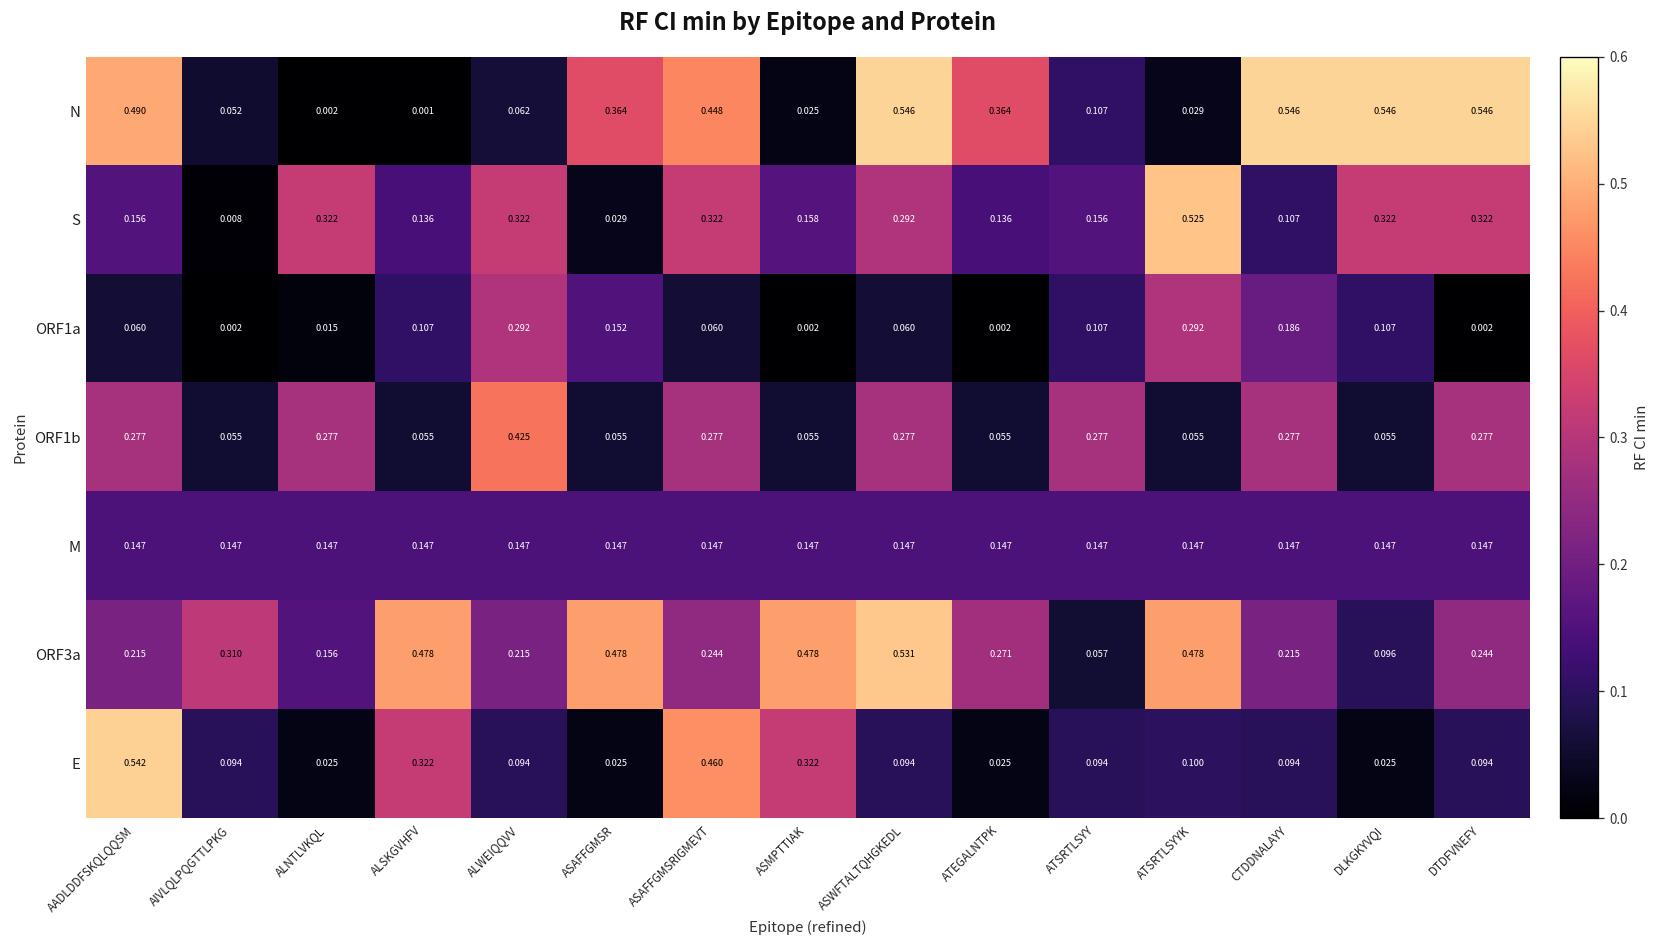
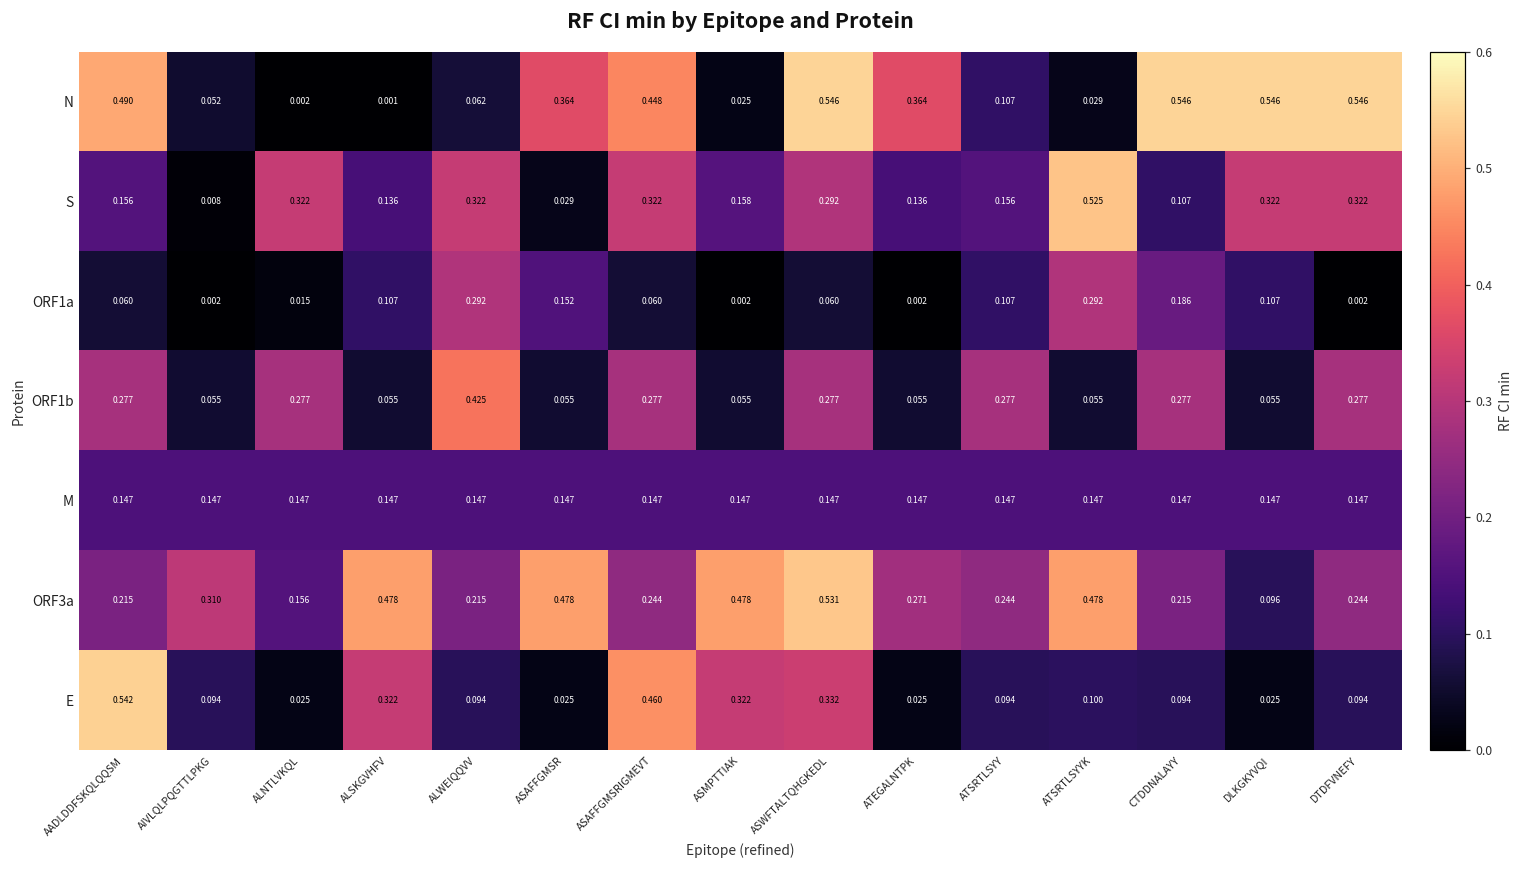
  {
    "N": {
      "AADLDDFSKQLQQSM": 0.490,
      "AIVLQLPQGTTLPKG": 0.052,
      "ALNTLVKQL": 0.002,
      "ALSKGVHFV": 0.001,
      "ALWEIQQVV": 0.062,
      "ASAFFGMSR": 0.364,
      "ASAFFGMSRIGMEVT": 0.448,
      "ASMPTTIAK": 0.025,
      "ASWFTALTQHGKEDL": 0.546,
      "ATEGALNTPK": 0.364,
      "ATSRTLSYY": 0.107,
      "ATSRTLSYYK": 0.029,
      "CTDDNALAYY": 0.546,
      "DLKGKYVQI": 0.546,
      "DTDFVNEFY": 0.546
    },
    "S": {
      "AADLDDFSKQLQQSM": 0.156,
      "AIVLQLPQGTTLPKG": 0.008,
      "ALNTLVKQL": 0.322,
      "ALSKGVHFV": 0.136,
      "ALWEIQQVV": 0.322,
      "ASAFFGMSR": 0.029,
      "ASAFFGMSRIGMEVT": 0.322,
      "ASMPTTIAK": 0.158,
      "ASWFTALTQHGKEDL": 0.292,
      "ATEGALNTPK": 0.136,
      "ATSRTLSYY": 0.156,
      "ATSRTLSYYK": 0.525,
      "CTDDNALAYY": 0.107,
      "DLKGKYVQI": 0.322,
      "DTDFVNEFY": 0.322
    },
    "ORF1a": {
      "AADLDDFSKQLQQSM": 0.060,
      "AIVLQLPQGTTLPKG": 0.002,
      "ALNTLVKQL": 0.015,
      "ALSKGVHFV": 0.107,
      "ALWEIQQVV": 0.292,
      "ASAFFGMSR": 0.152,
      "ASAFFGMSRIGMEVT": 0.060,
      "ASMPTTIAK": 0.002,
      "ASWFTALTQHGKEDL": 0.060,
      "ATEGALNTPK": 0.002,
      "ATSRTLSYY": 0.107,
      "ATSRTLSYYK": 0.292,
      "CTDDNALAYY": 0.186,
      "DLKGKYVQI": 0.107,
      "DTDFVNEFY": 0.002
    },
    "ORF1b": {
      "AADLDDFSKQLQQSM": 0.277,
      "AIVLQLPQGTTLPKG": 0.055,
      "ALNTLVKQL": 0.277,
      "ALSKGVHFV": 0.055,
      "ALWEIQQVV": 0.425,
      "ASAFFGMSR": 0.055,
      "ASAFFGMSRIGMEVT": 0.277,
      "ASMPTTIAK": 0.055,
      "ASWFTALTQHGKEDL": 0.277,
      "ATEGALNTPK": 0.055,
      "ATSRTLSYY": 0.277,
      "ATSRTLSYYK": 0.055,
      "CTDDNALAYY": 0.277,
      "DLKGKYVQI": 0.055,
      "DTDFVNEFY": 0.277
    },
    "M": {
      "AADLDDFSKQLQQSM": 0.147,
      "AIVLQLPQGTTLPKG": 0.147,
      "ALNTLVKQL": 0.147,
      "ALSKGVHFV": 0.147,
      "ALWEIQQVV": 0.147,
      "ASAFFGMSR": 0.147,
      "ASAFFGMSRIGMEVT": 0.147,
      "ASMPTTIAK": 0.147,
      "ASWFTALTQHGKEDL": 0.147,
      "ATEGALNTPK": 0.147,
      "ATSRTLSYY": 0.147,
      "ATSRTLSYYK": 0.147,
      "CTDDNALAYY": 0.147,
      "DLKGKYVQI": 0.147,
      "DTDFVNEFY": 0.147
    },
    "ORF3a": {
      "AADLDDFSKQLQQSM": 0.215,
      "AIVLQLPQGTTLPKG": 0.310,
      "ALNTLVKQL": 0.156,
      "ALSKGVHFV": 0.478,
      "ALWEIQQVV": 0.215,
      "ASAFFGMSR": 0.478,
      "ASAFFGMSRIGMEVT": 0.244,
      "ASMPTTIAK": 0.478,
      "ASWFTALTQHGKEDL": 0.531,
      "ATEGALNTPK": 0.271,
-     "ATSRTLSYY": 0.057,
+     "ATSRTLSYY": 0.244,
      "ATSRTLSYYK": 0.478,
      "CTDDNALAYY": 0.215,
      "DLKGKYVQI": 0.096,
      "DTDFVNEFY": 0.244
    },
    "E": {
      "AADLDDFSKQLQQSM": 0.542,
      "AIVLQLPQGTTLPKG": 0.094,
      "ALNTLVKQL": 0.025,
      "ALSKGVHFV": 0.322,
      "ALWEIQQVV": 0.094,
      "ASAFFGMSR": 0.025,
      "ASAFFGMSRIGMEVT": 0.460,
      "ASMPTTIAK": 0.322,
-     "ASWFTALTQHGKEDL": 0.094,
+     "ASWFTALTQHGKEDL": 0.332,
      "ATEGALNTPK": 0.025,
      "ATSRTLSYY": 0.094,
      "ATSRTLSYYK": 0.100,
      "CTDDNALAYY": 0.094,
      "DLKGKYVQI": 0.025,
      "DTDFVNEFY": 0.094
    }
  }
